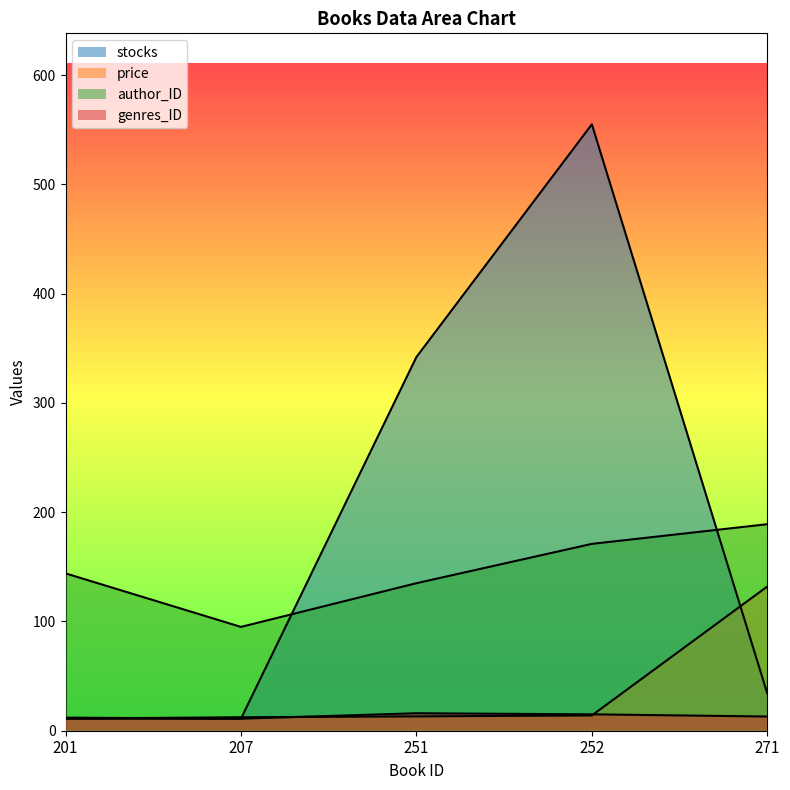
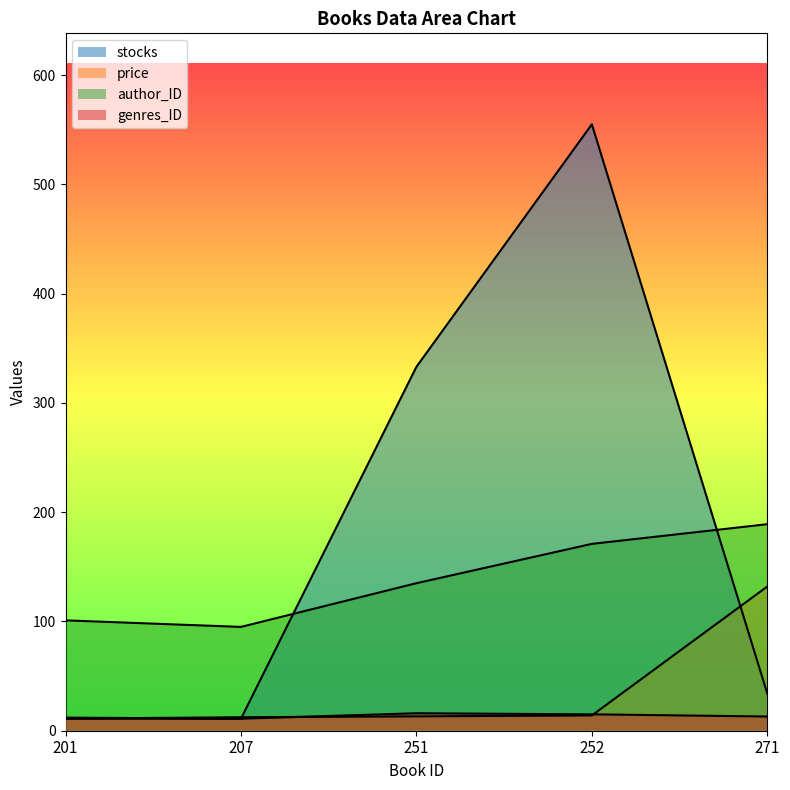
  {
    "stocks": {
-     "251": 342,
+     "251": 333,
      "252": 555,
      "271": 34
    },
    "price": {
      "251": 13,
      "271": 132
    },
    "author_ID": {
-     "201": 144,
+     "201": 101,
      "207": 95,
      "251": 135,
      "252": 171,
      "271": 189
    },
    "genres_ID": {
      "251": 16,
      "271": 13
    }
  }
